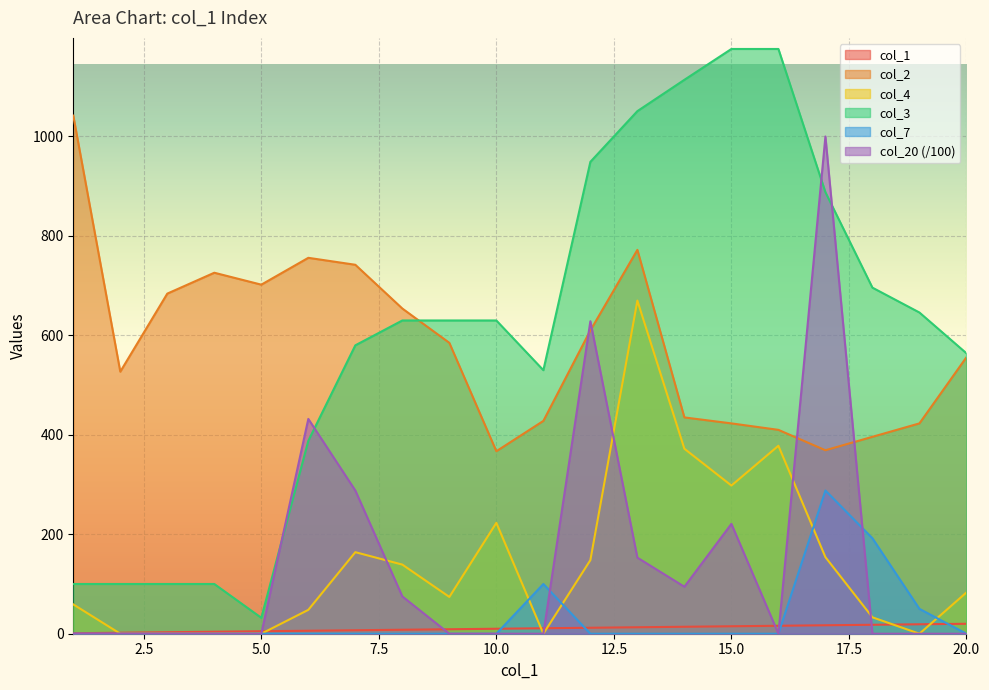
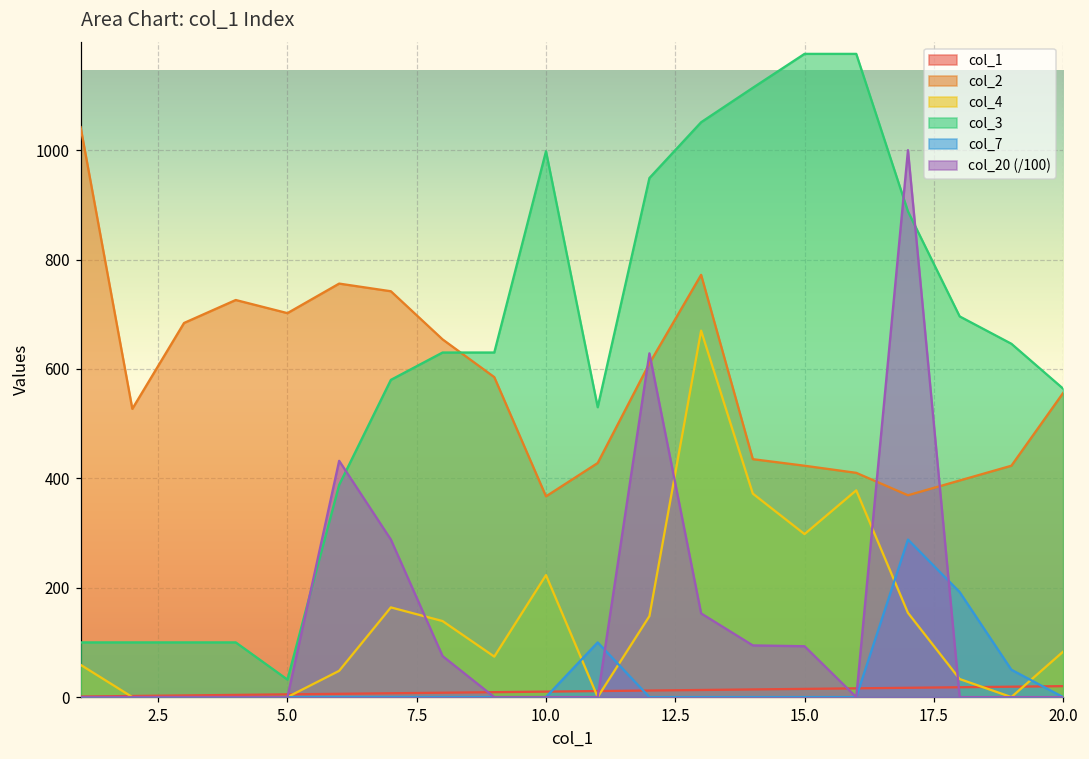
  {
    "col_4": {
      "10.0": 220,
      "15.0": 300,
      "20.0": 80
    },
    "col_3": {
      "5.0": 30,
-     "10.0": 630,
+     "10.0": 1000,
      "15.0": 1180,
      "20.0": 560
    },
    "col_7": {
      "15.0": 0
    },
    "col_20 (/100)": {
-     "15.0": 220
+     "15.0": 90
    }
  }
